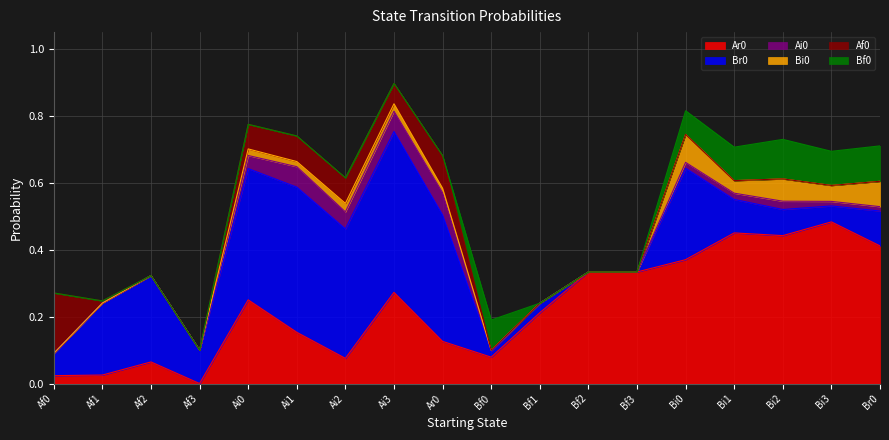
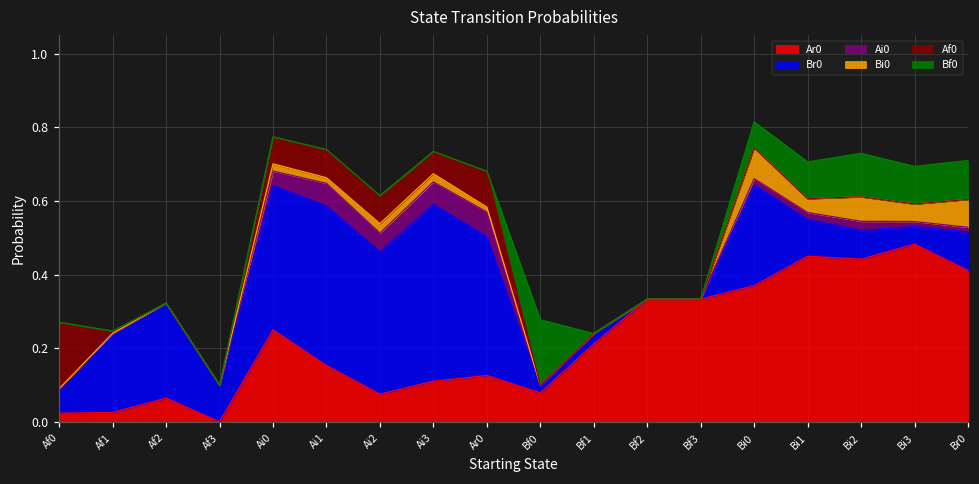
  {
    "Ar0": {
      "Af0": 0.02,
      "Af1": 0.03,
      "Af2": 0.06,
      "Af3": 0.00,
      "Ai0": 0.25,
      "Ai1": 0.15,
      "Ai2": 0.08,
-     "Ai3": 0.27,
+     "Ai3": 0.11,
      "Ar0": 0.13,
      "Bf0": 0.08,
      "Bf1": 0.21,
      "Bi0": 0.37,
      "Bi1": 0.45,
      "Bi2": 0.44,
      "Bi3": 0.48,
      "Br0": 0.41
    },
    "Br0": {
      "Ai0": 0.39,
      "Ai1": 0.43,
      "Ai2": 0.39,
      "Ai3": 0.48,
      "Ar0": 0.38,
      "Bi0": 0.27,
      "Bi1": 0.10,
      "Bi2": 0.08,
      "Bi3": 0.05,
      "Br0": 0.10
    },
    "Ai0": {
      "Ai0": 0.04,
      "Ai1": 0.06,
      "Ai2": 0.05,
      "Ai3": 0.06,
      "Ar0": 0.07,
      "Bi0": 0.02,
      "Bi1": 0.02,
      "Bi2": 0.02,
      "Bi3": 0.01,
      "Br0": 0.01
    },
    "Bi0": {
      "Ai0": 0.02,
      "Ai1": 0.02,
      "Ai2": 0.03,
      "Ai3": 0.02,
      "Ar0": 0.01
    },
    "Bf0": {
-     "Bf0": 0.09,
+     "Bf0": 0.18,
      "Bi0": 0.07,
      "Bi1": 0.10,
      "Bi2": 0.12,
      "Bi3": 0.10,
      "Br0": 0.11
    }
  }
